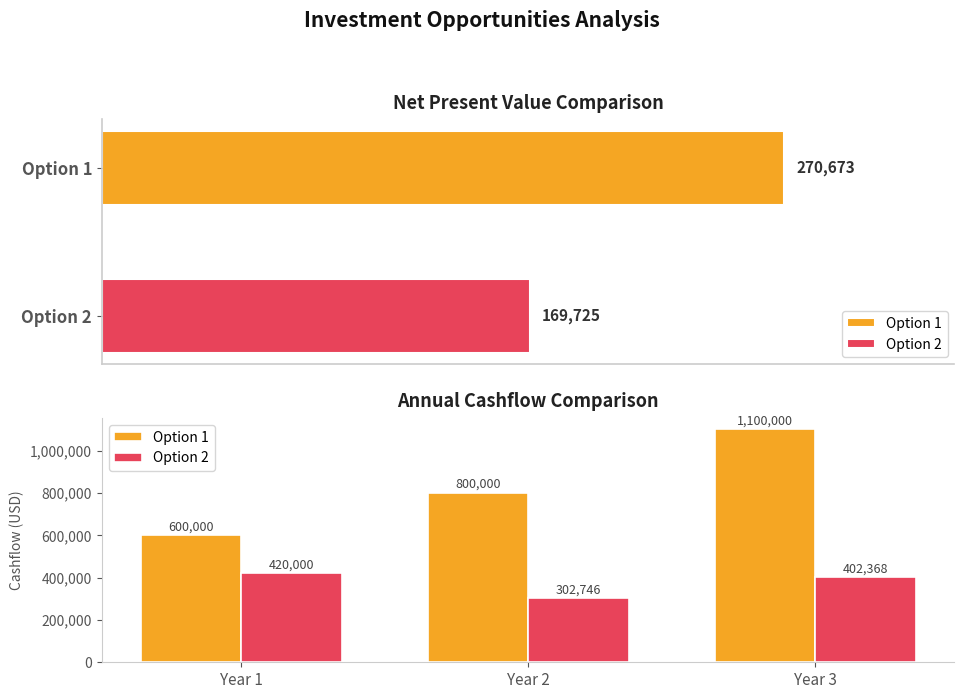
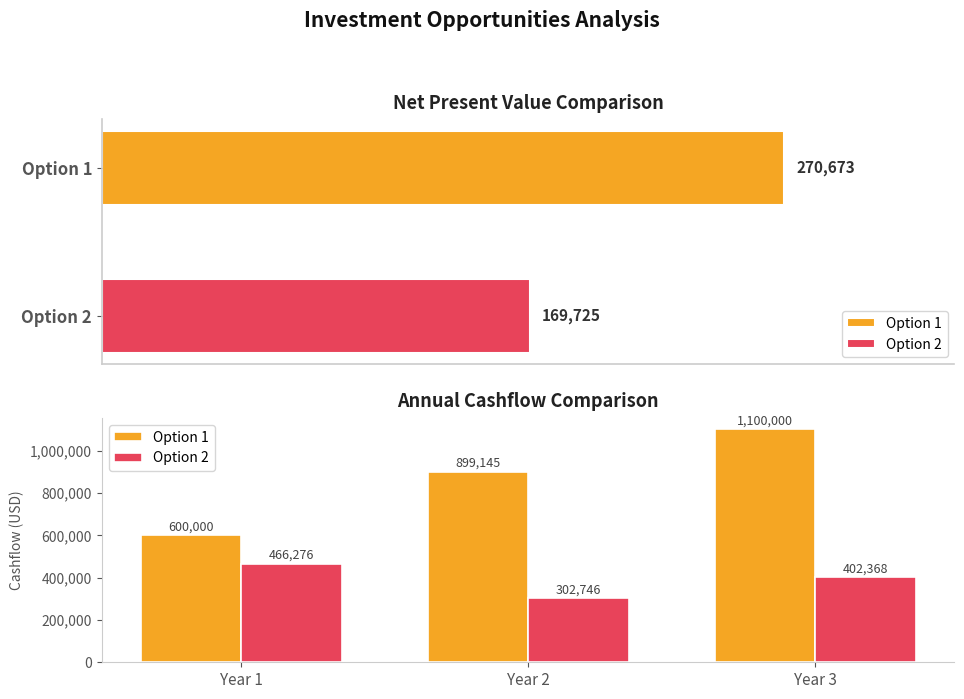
  {
    "Net Present Value Comparison": {
      "Option 1": "270,673",
      "Option 2": "169,725"
    },
    "Annual Cashflow Comparison": {
      "Option 1": {
        "Year 1": "600,000",
-       "Year 2": "800,000",
+       "Year 2": "899,145",
        "Year 3": "1,100,000"
      },
      "Option 2": {
-       "Year 1": "420,000",
+       "Year 1": "466,276",
        "Year 2": "302,746",
        "Year 3": "402,368"
      }
    }
  }
